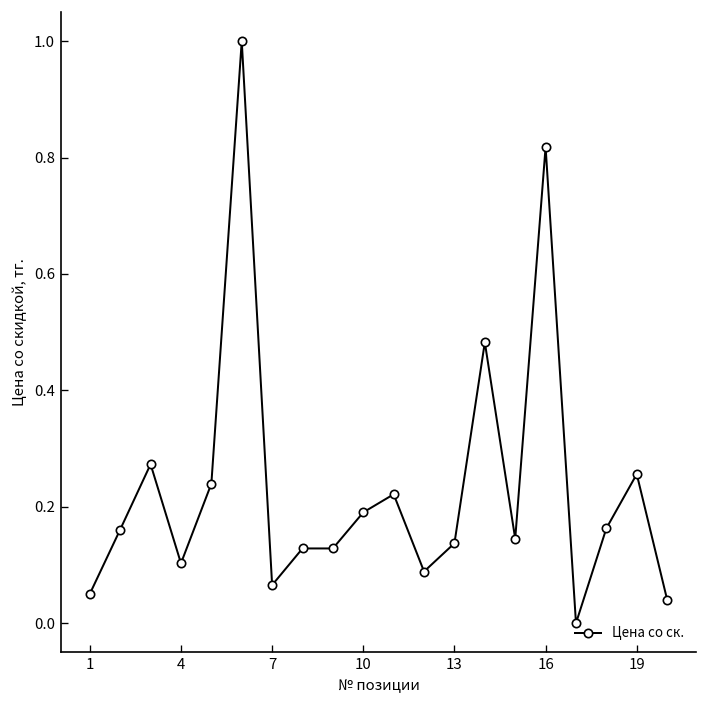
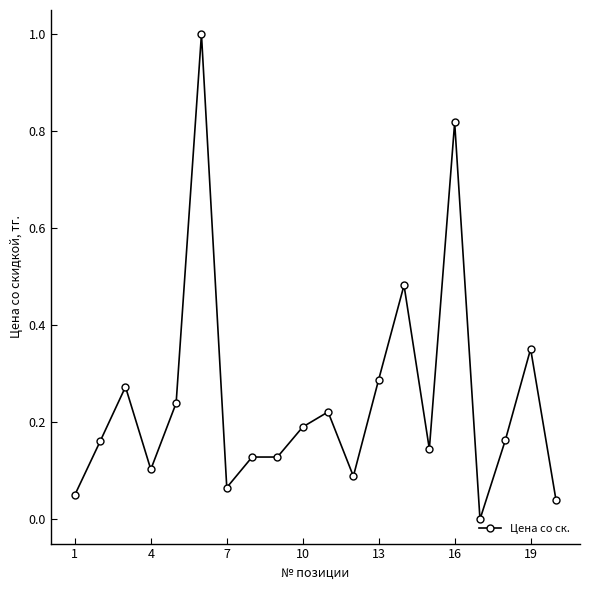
  {
    "1": 0.05,
    "4": 0.10,
    "7": 0.07,
    "10": 0.19,
-   "13": 0.14,
+   "13": 0.29,
    "16": 0.82,
-   "19": 0.26
+   "19": 0.35
  }
